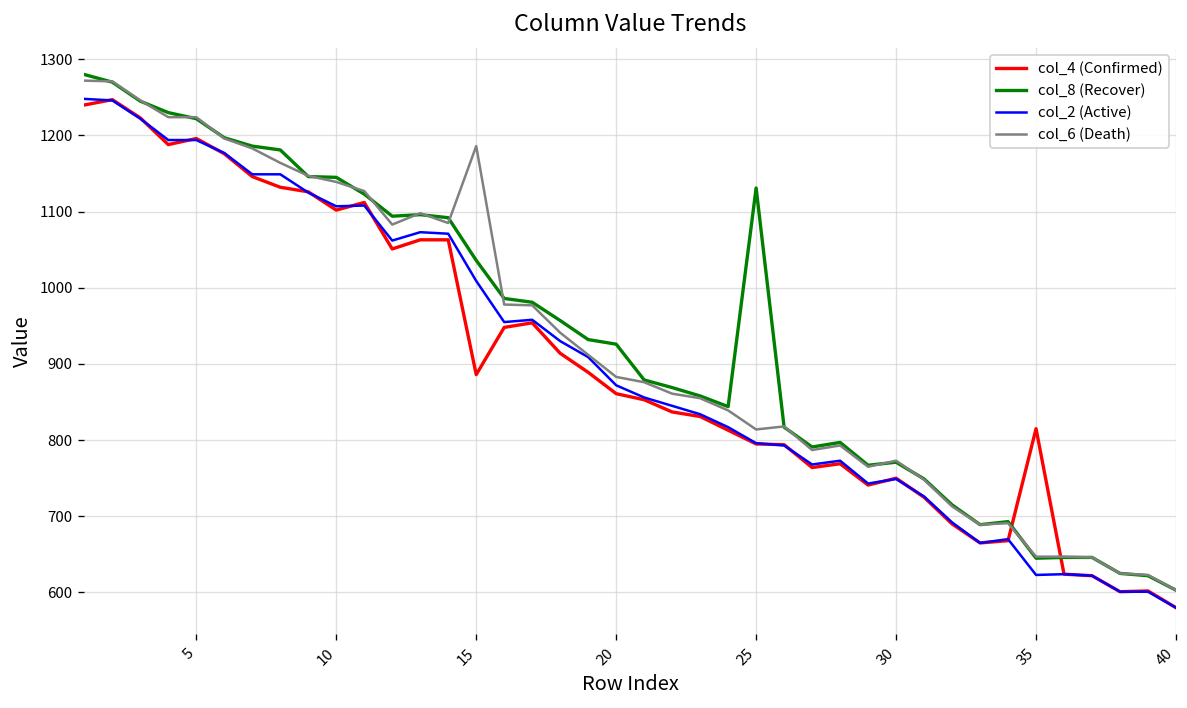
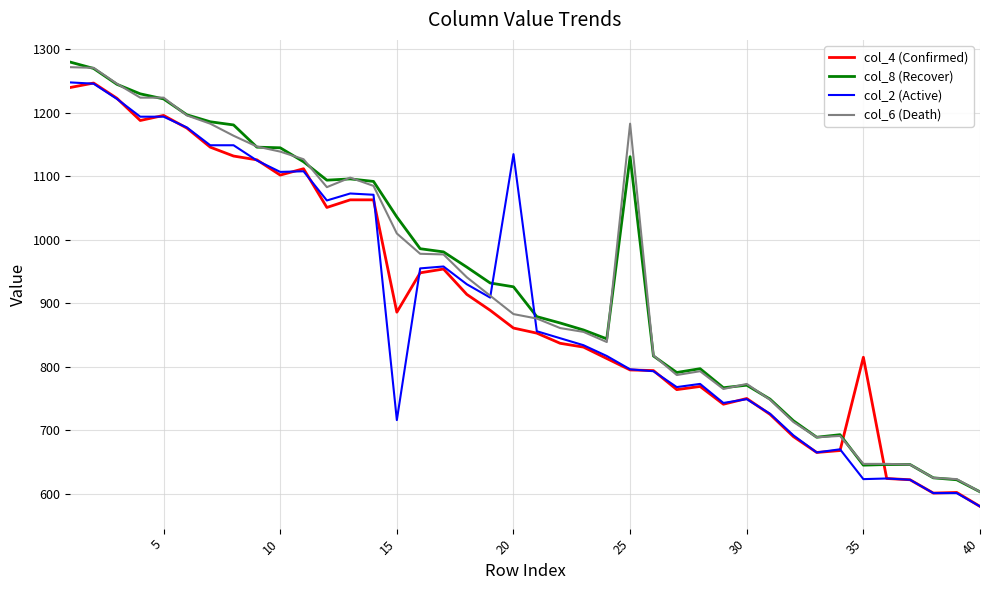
  {
    "col_4 (Confirmed)": {
      "10": 1100,
      "15": 890,
      "20": 860,
      "35": 820
    },
    "col_8 (Recover)": {
      "10": 1150,
      "15": 1040,
      "20": 930,
      "25": 1130
    },
    "col_2 (Active)": {
      "10": 1110,
-     "15": 1010,
-     "20": 870,
+     "15": 720,
+     "20": 1140,
      "35": 620
    },
    "col_6 (Death)": {
      "10": 1140,
-     "15": 1190,
+     "15": 1010,
      "20": 880,
-     "25": 810
+     "25": 1180
    }
  }
